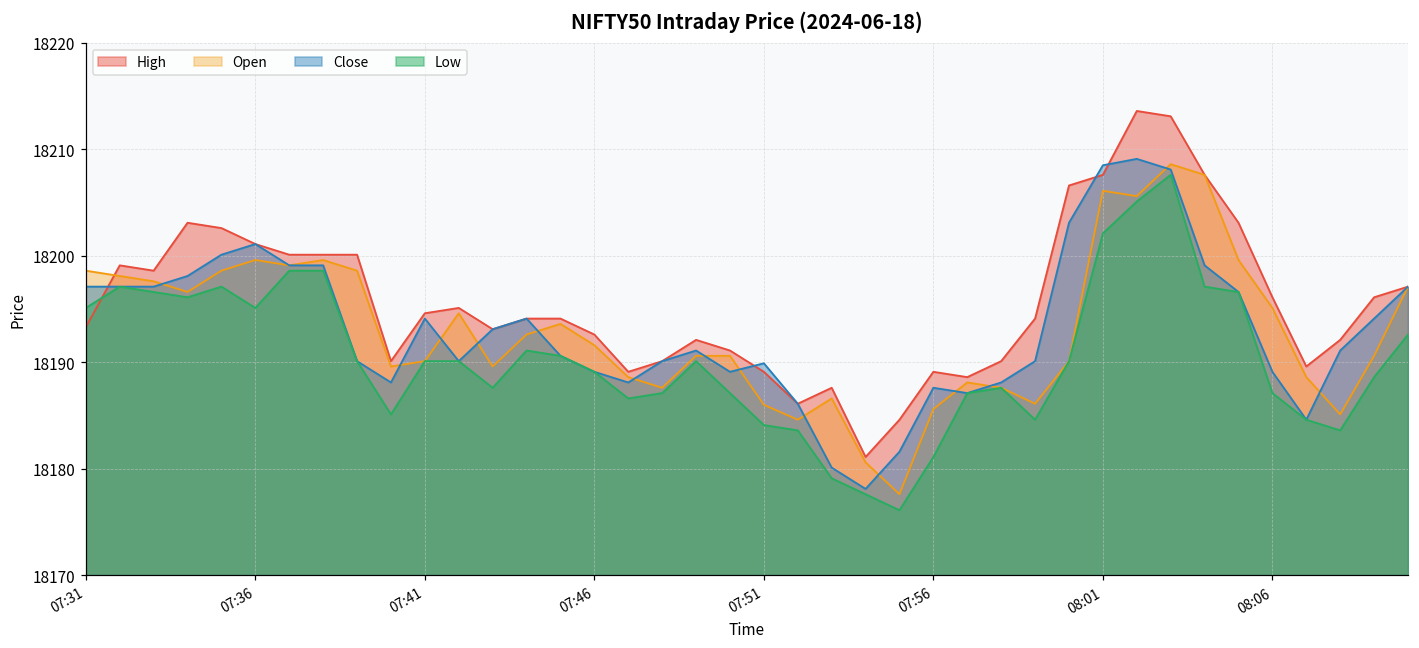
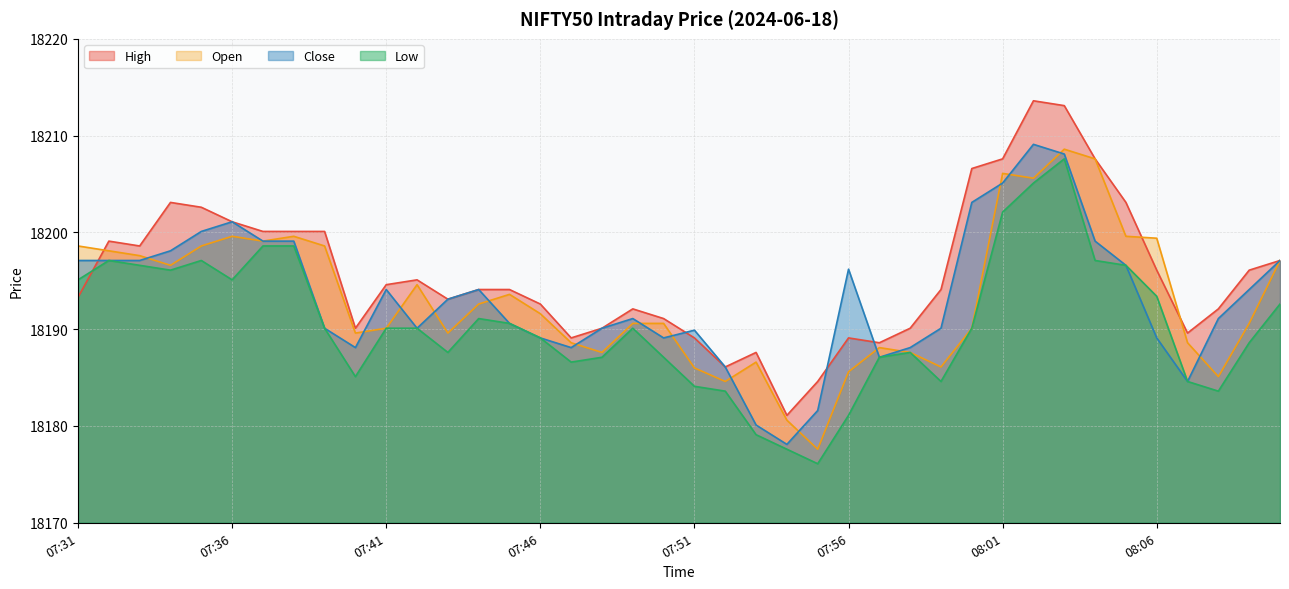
  {
    "High": {
      "07:31": 18193,
      "07:41": 18195,
      "07:46": 18193,
      "07:51": 18189,
      "07:56": 18189,
      "08:01": 18208,
      "08:06": 18196
    },
    "Open": {
      "07:31": 18199,
      "07:36": 18200,
      "07:46": 18192,
      "07:51": 18186,
      "07:56": 18186,
      "08:01": 18206,
-     "08:06": 18195
+     "08:06": 18199
    },
    "Close": {
      "07:31": 18197,
      "07:41": 18194,
      "07:51": 18190,
-     "07:56": 18188,
-     "08:01": 18209,
+     "07:56": 18196,
+     "08:01": 18205,
      "08:06": 18189
    },
    "Low": {
      "07:31": 18195,
      "07:36": 18195,
      "07:51": 18184,
      "07:56": 18181,
      "08:01": 18202,
-     "08:06": 18187
+     "08:06": 18193
    }
  }
